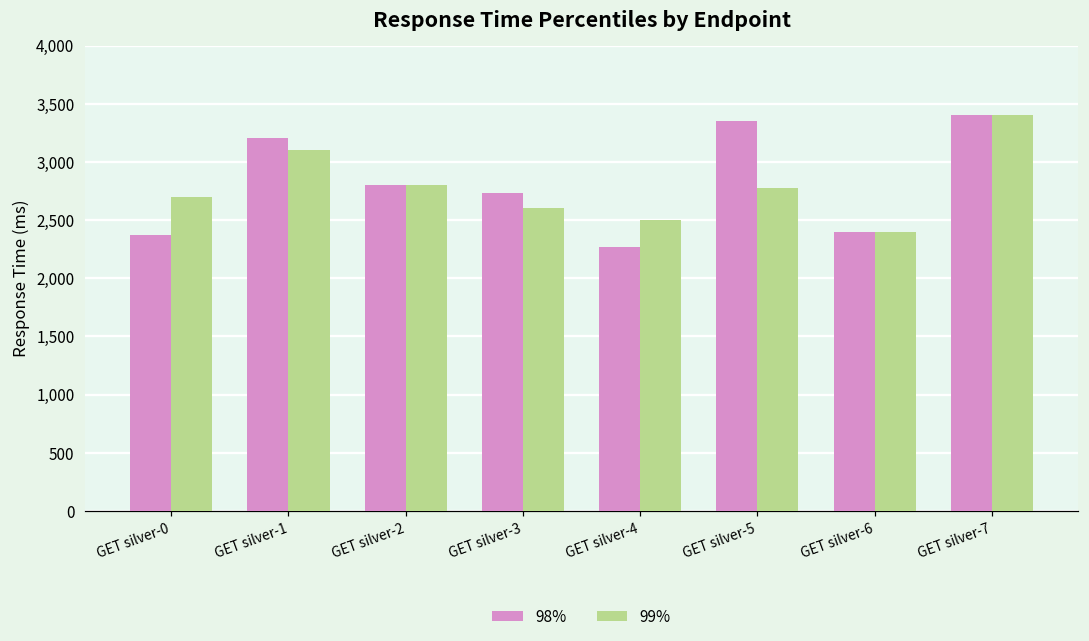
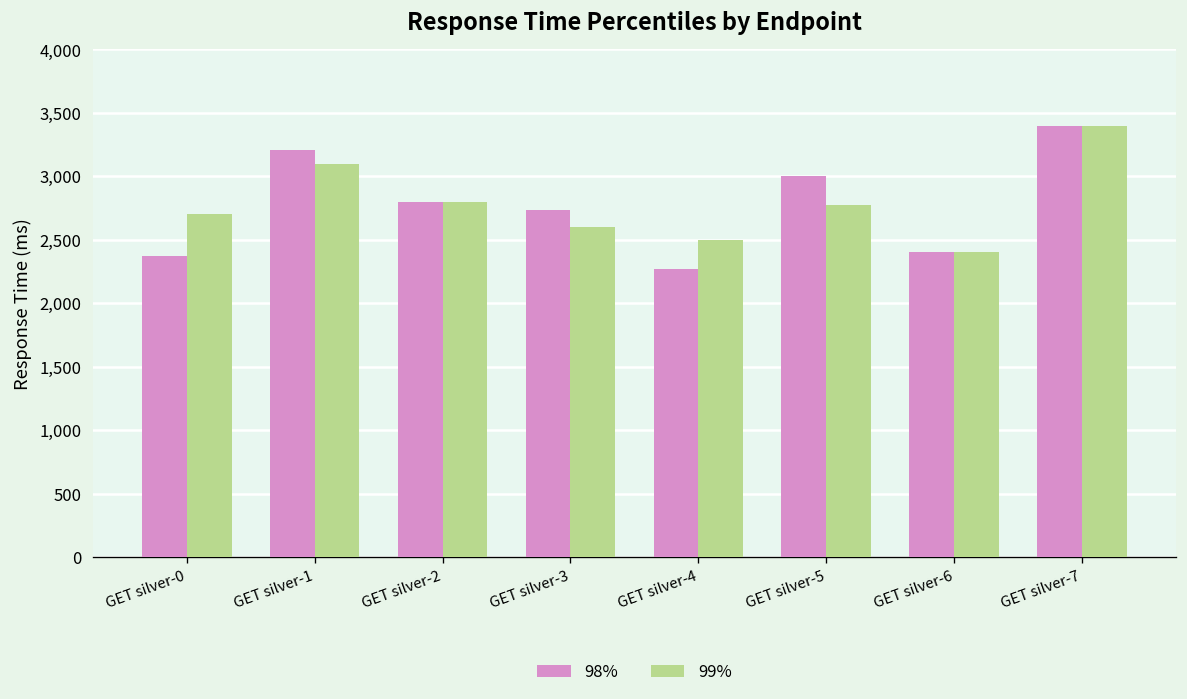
  {
    "98%": {
      "GET silver-0": "2,370",
      "GET silver-1": "3,210",
      "GET silver-2": "2,800",
      "GET silver-3": "2,730",
      "GET silver-4": "2,270",
-     "GET silver-5": "3,350",
+     "GET silver-5": "3,000",
      "GET silver-6": "2,400",
      "GET silver-7": "3,400"
    },
    "99%": {
      "GET silver-0": "2,700",
      "GET silver-1": "3,100",
      "GET silver-2": "2,800",
      "GET silver-3": "2,600",
      "GET silver-4": "2,500",
      "GET silver-5": "2,770",
      "GET silver-6": "2,400",
      "GET silver-7": "3,400"
    }
  }
